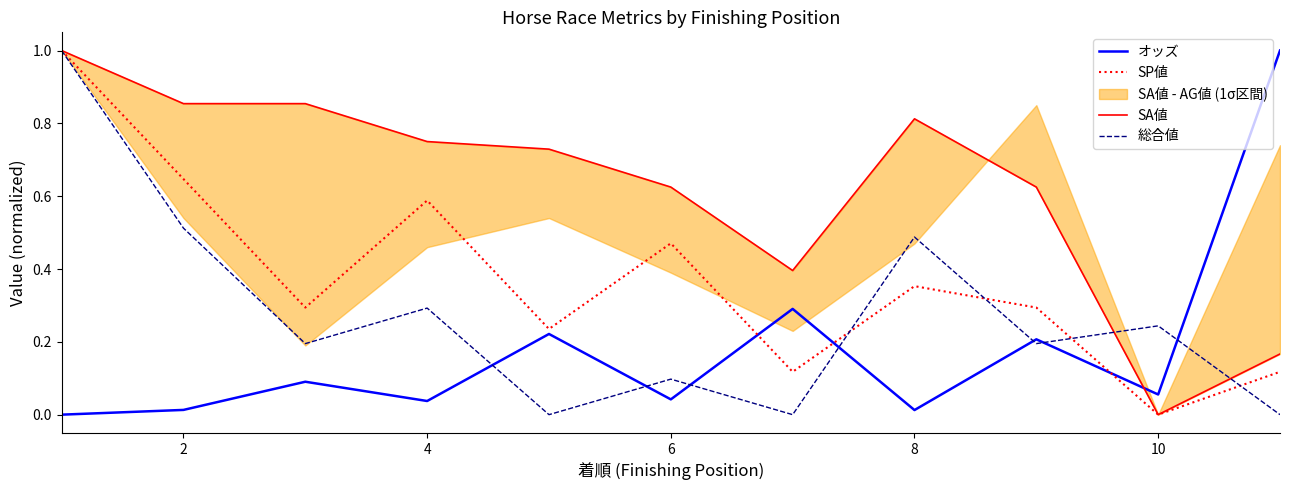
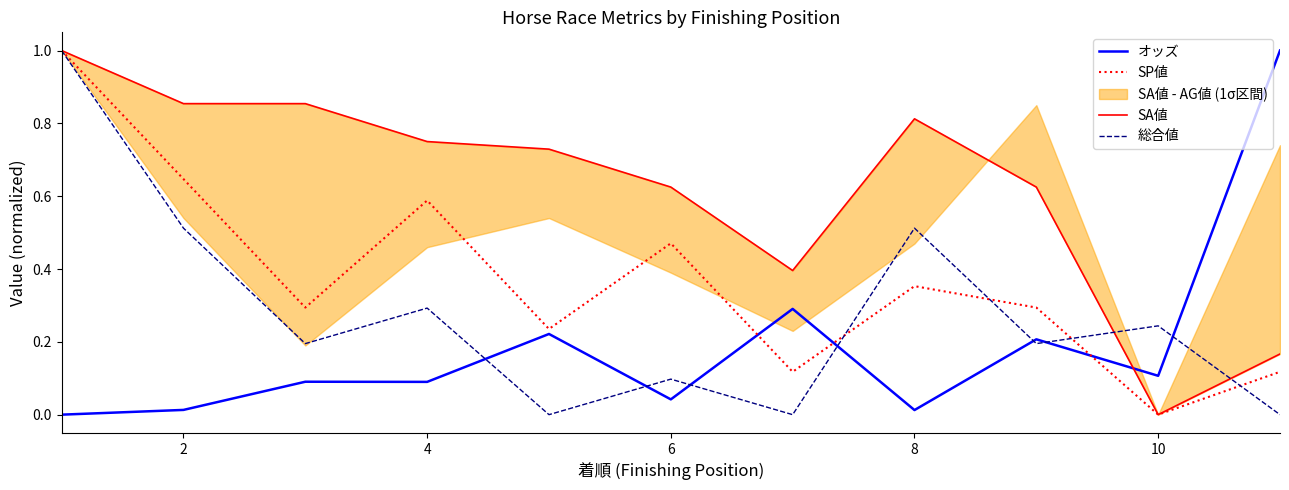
  {
    "オッズ": {
      "2": 0.01,
-     "4": 0.04,
+     "4": 0.09,
      "6": 0.04,
      "8": 0.01,
-     "10": 0.06
+     "10": 0.11
    },
    "総合値": {
      "2": 0.51,
      "4": 0.29,
      "6": 0.10,
-     "8": 0.49,
+     "8": 0.51,
      "10": 0.24
    }
  }
